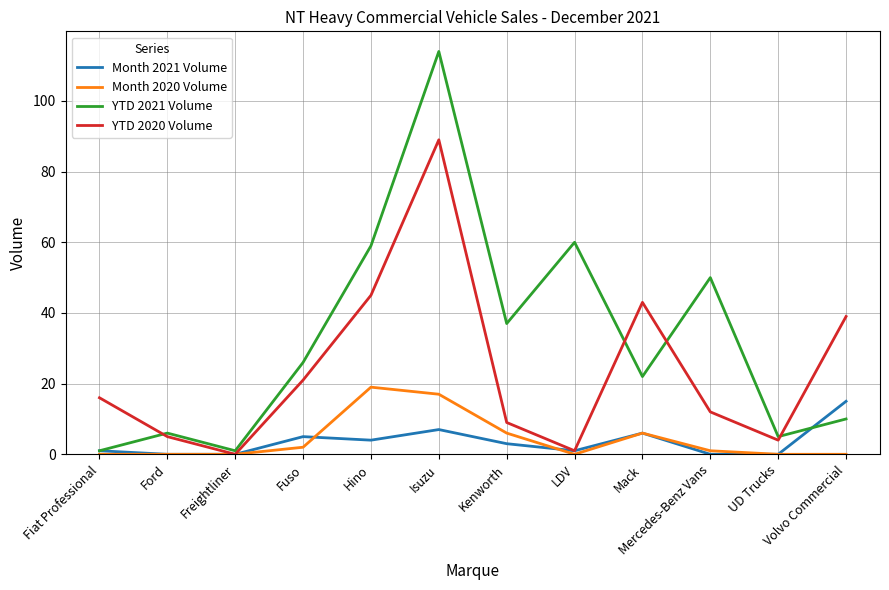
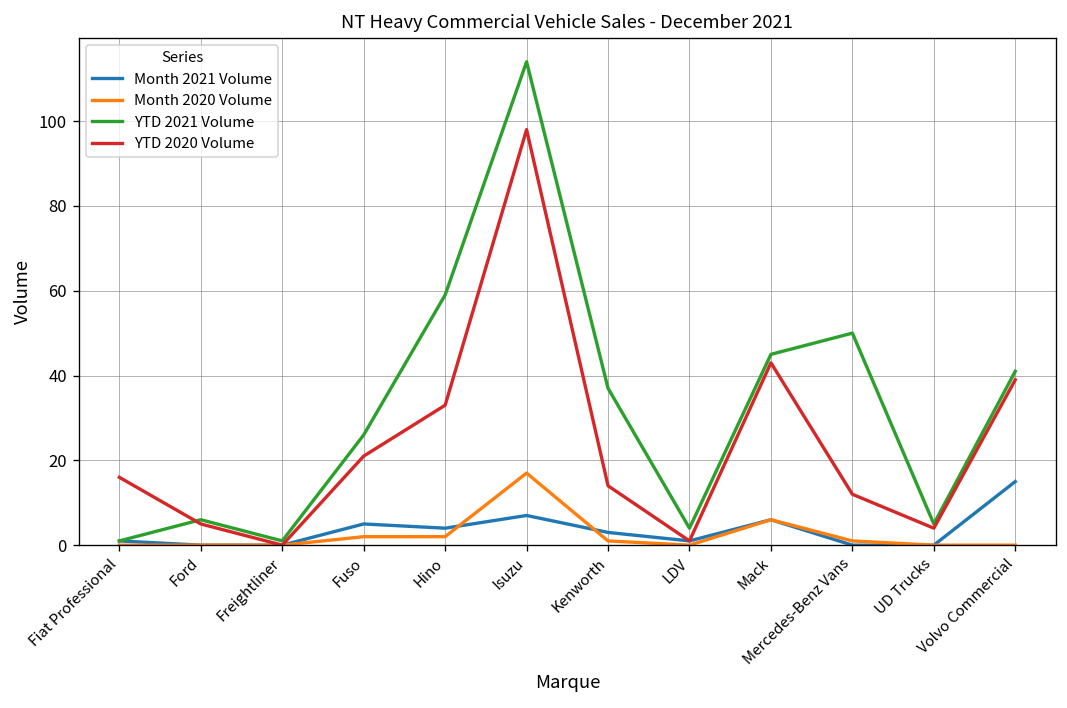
  {
    "Month 2021 Volume": {
      "Fuso": 5,
      "Hino": 4,
      "Isuzu": 7,
      "Kenworth": 3,
      "Mercedes-Benz Vans": 0,
      "Volvo Commercial": 15
    },
    "Month 2020 Volume": {
      "Fiat Professional": 0,
      "Fuso": 2,
-     "Hino": 19,
+     "Hino": 2,
      "Isuzu": 17,
-     "Kenworth": 6,
+     "Kenworth": 1,
      "LDV": 0,
      "Mercedes-Benz Vans": 1,
      "Volvo Commercial": 0
    },
    "YTD 2021 Volume": {
      "Ford": 6,
      "Freightliner": 1,
      "Fuso": 26,
      "Hino": 59,
      "Isuzu": 114,
      "Kenworth": 37,
-     "LDV": 60,
-     "Mack": 22,
+     "LDV": 4,
+     "Mack": 45,
      "Mercedes-Benz Vans": 50,
      "UD Trucks": 5,
-     "Volvo Commercial": 10
+     "Volvo Commercial": 41
    },
    "YTD 2020 Volume": {
      "Fiat Professional": 16,
      "Ford": 5,
      "Fuso": 21,
-     "Hino": 45,
-     "Isuzu": 89,
-     "Kenworth": 9,
+     "Hino": 33,
+     "Isuzu": 98,
+     "Kenworth": 14,
      "Mack": 43,
      "Mercedes-Benz Vans": 12,
      "UD Trucks": 4,
      "Volvo Commercial": 39
    }
  }
